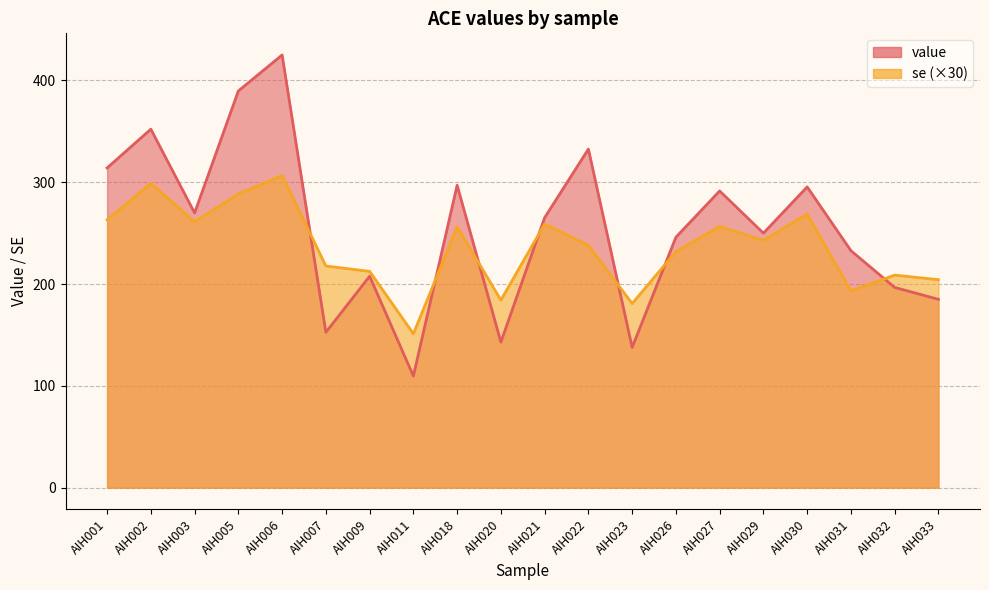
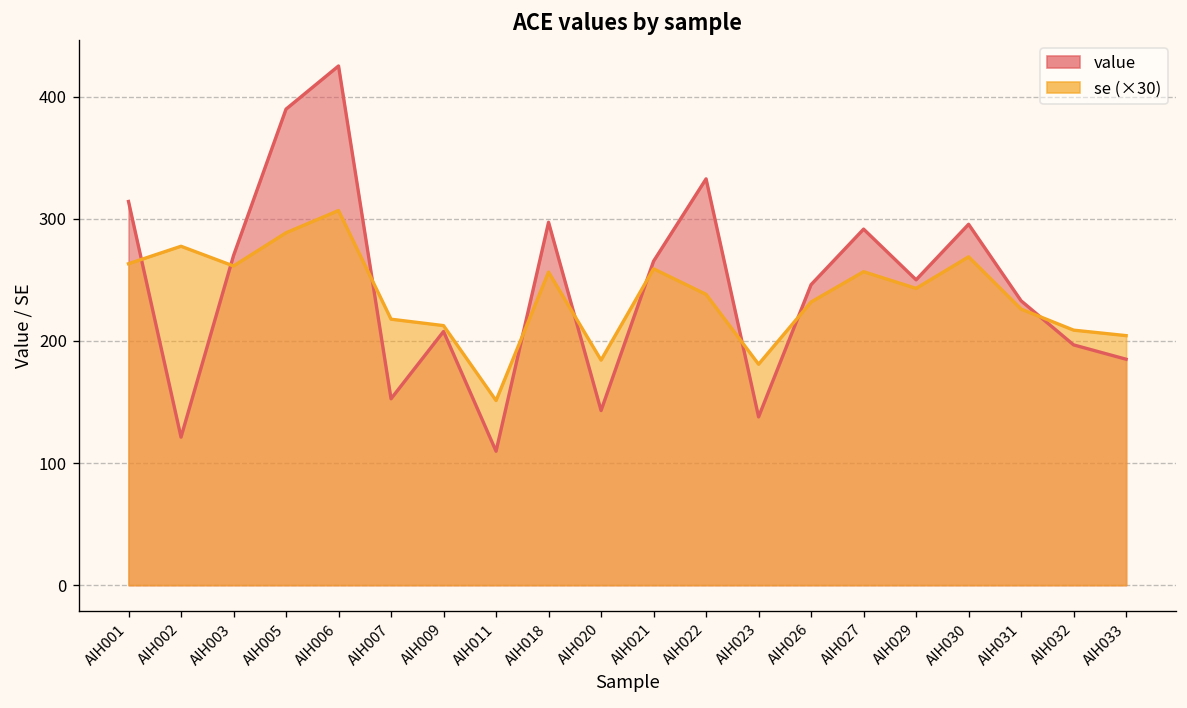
  {
    "value": {
      "AIH001": 314,
-     "AIH002": 352,
+     "AIH002": 121,
      "AIH003": 270,
      "AIH005": 390,
      "AIH006": 425,
      "AIH007": 153,
      "AIH009": 208,
      "AIH011": 110,
      "AIH018": 297,
      "AIH020": 143,
      "AIH021": 265,
      "AIH022": 333,
      "AIH023": 138,
      "AIH026": 246,
      "AIH027": 291,
      "AIH029": 250,
      "AIH030": 295,
      "AIH031": 233,
      "AIH032": 197,
      "AIH033": 185
    },
    "se (×30)": {
      "AIH001": 263,
-     "AIH002": 299,
+     "AIH002": 277,
      "AIH003": 261,
      "AIH005": 288,
      "AIH006": 307,
      "AIH007": 218,
      "AIH009": 212,
      "AIH011": 151,
      "AIH018": 256,
      "AIH020": 184,
      "AIH021": 259,
      "AIH022": 238,
      "AIH023": 181,
      "AIH026": 232,
      "AIH027": 257,
      "AIH029": 243,
      "AIH030": 269,
-     "AIH031": 193,
+     "AIH031": 226,
      "AIH032": 209,
      "AIH033": 204
    }
  }
